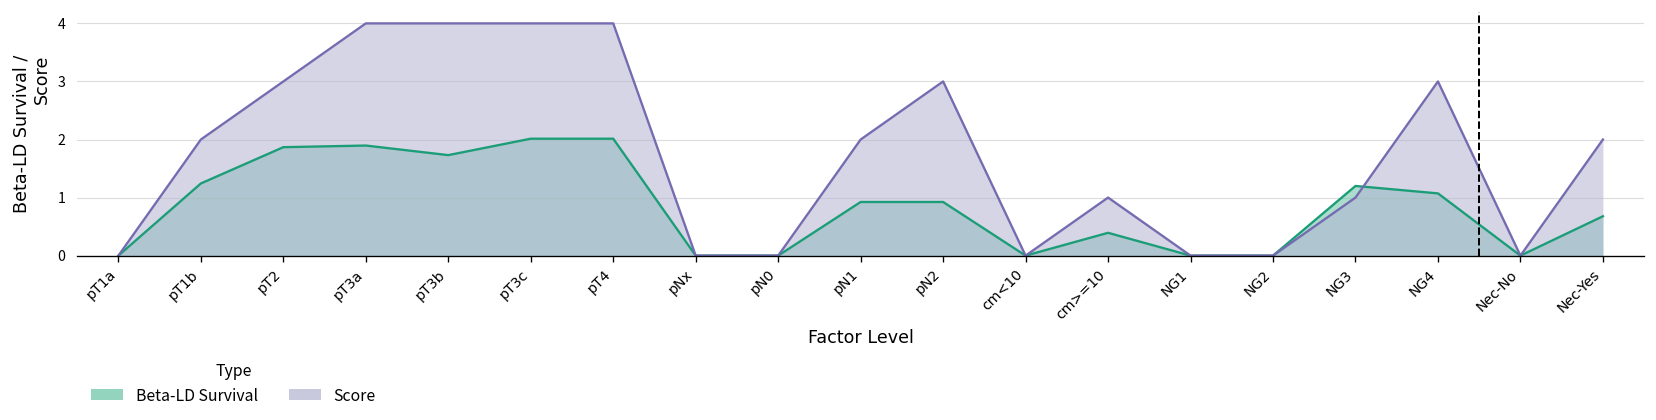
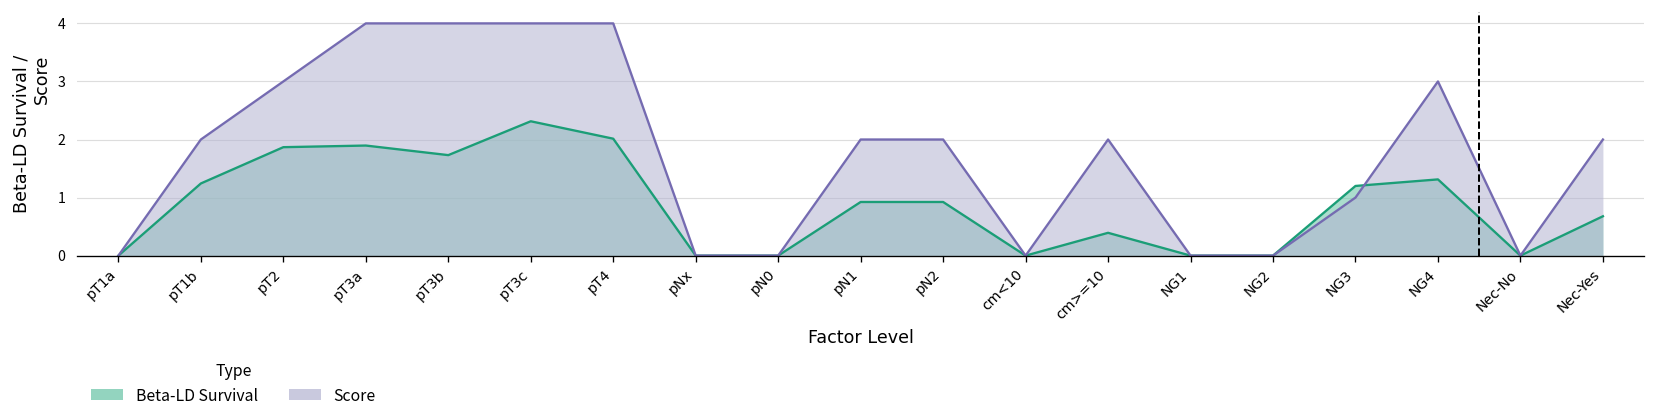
  {
    "Beta-LD Survival": {
      "pT1b": 1.2,
      "pT2": 1.9,
      "pT3a": 1.9,
      "pT3b": 1.7,
-     "pT3c": 2.0,
+     "pT3c": 2.3,
      "pT4": 2.0,
      "pN1": 0.9,
      "pN2": 0.9,
      "cm>=10": 0.4,
      "NG3": 1.2,
-     "NG4": 1.1,
+     "NG4": 1.3,
      "Nec-Yes": 0.7
    },
    "Score": {
      "pT1b": 2,
      "pT2": 3,
      "pT3a": 4,
      "pT3b": 4,
      "pT3c": 4,
      "pT4": 4,
      "pN1": 2,
-     "pN2": 3,
-     "cm>=10": 1,
+     "pN2": 2,
+     "cm>=10": 2,
      "NG3": 1,
      "NG4": 3,
      "Nec-Yes": 2
    }
  }
